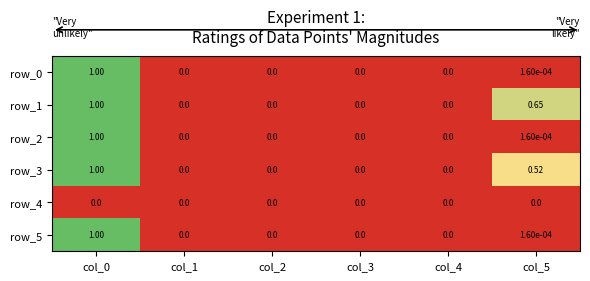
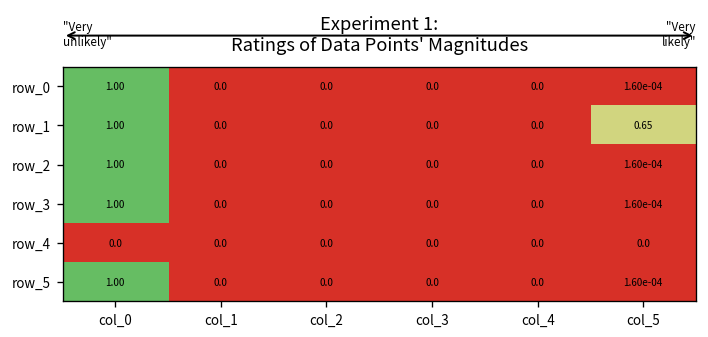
  {
    "row_0": {
      "col_0": "1.00",
      "col_1": "0.0",
      "col_2": "0.0",
      "col_3": "0.0",
      "col_4": "0.0",
      "col_5": "1.60e-04"
    },
    "row_1": {
      "col_0": "1.00",
      "col_1": "0.0",
      "col_2": "0.0",
      "col_3": "0.0",
      "col_4": "0.0",
      "col_5": "0.65"
    },
    "row_2": {
      "col_0": "1.00",
      "col_1": "0.0",
      "col_2": "0.0",
      "col_3": "0.0",
      "col_4": "0.0",
      "col_5": "1.60e-04"
    },
    "row_3": {
      "col_0": "1.00",
      "col_1": "0.0",
      "col_2": "0.0",
      "col_3": "0.0",
      "col_4": "0.0",
-     "col_5": "0.52"
+     "col_5": "1.60e-04"
    },
    "row_4": {
      "col_0": "0.0",
      "col_1": "0.0",
      "col_2": "0.0",
      "col_3": "0.0",
      "col_4": "0.0",
      "col_5": "0.0"
    },
    "row_5": {
      "col_0": "1.00",
      "col_1": "0.0",
      "col_2": "0.0",
      "col_3": "0.0",
      "col_4": "0.0",
      "col_5": "1.60e-04"
    }
  }
